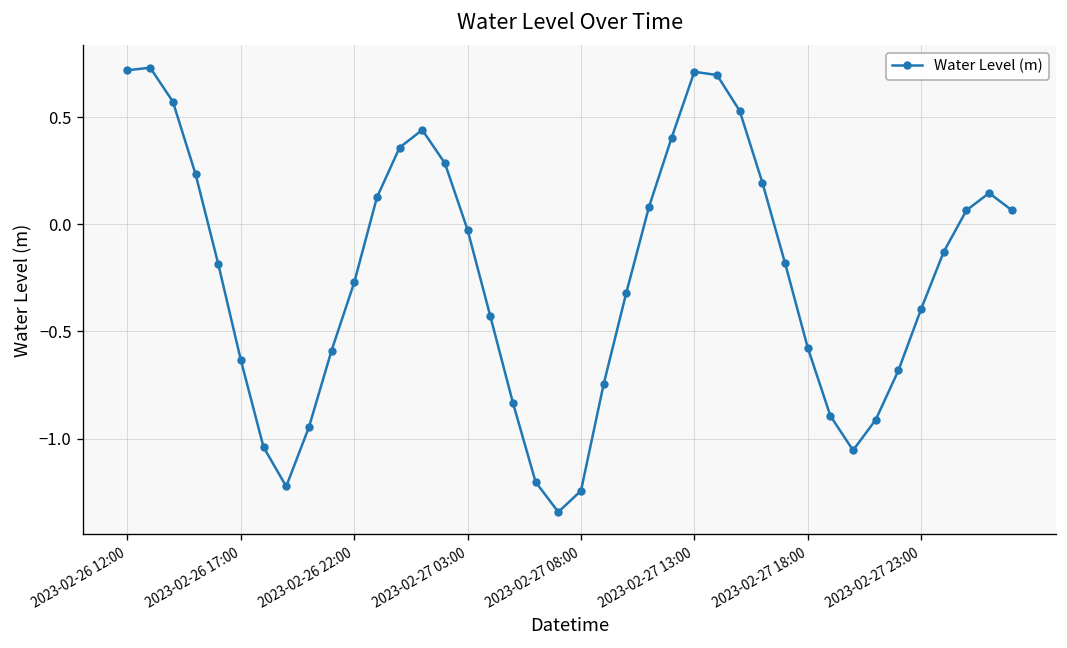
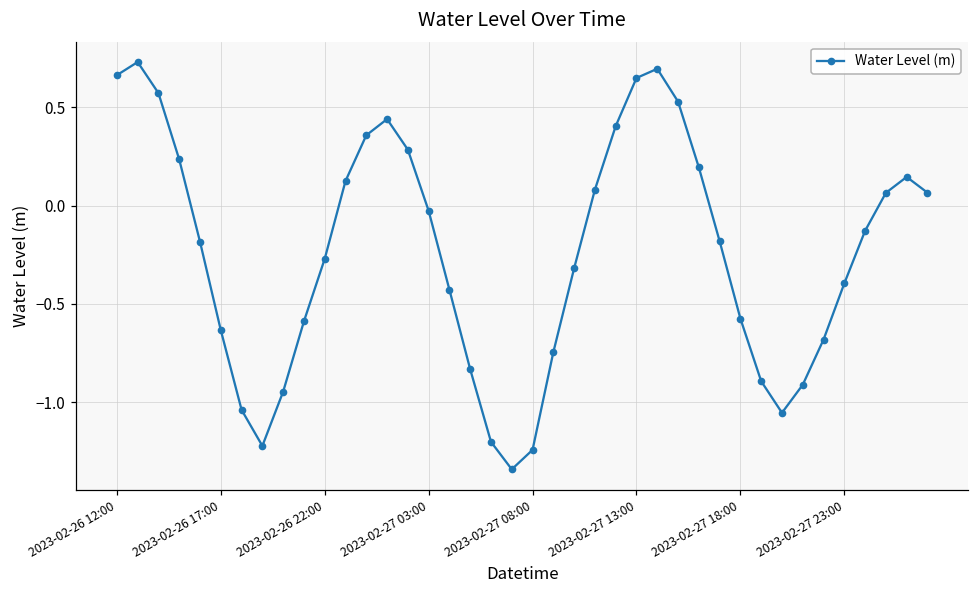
  {
-   "2023-02-26 12:00": 0.72,
+   "2023-02-26 12:00": 0.66,
    "2023-02-26 17:00": -0.63,
    "2023-02-26 22:00": -0.27,
    "2023-02-27 03:00": -0.03,
    "2023-02-27 08:00": -1.24,
-   "2023-02-27 13:00": 0.71,
+   "2023-02-27 13:00": 0.65,
    "2023-02-27 18:00": -0.58,
    "2023-02-27 23:00": -0.40
  }
